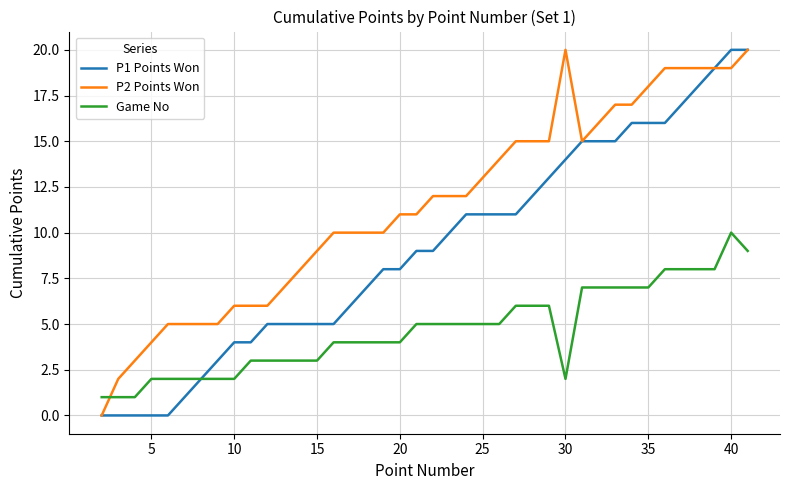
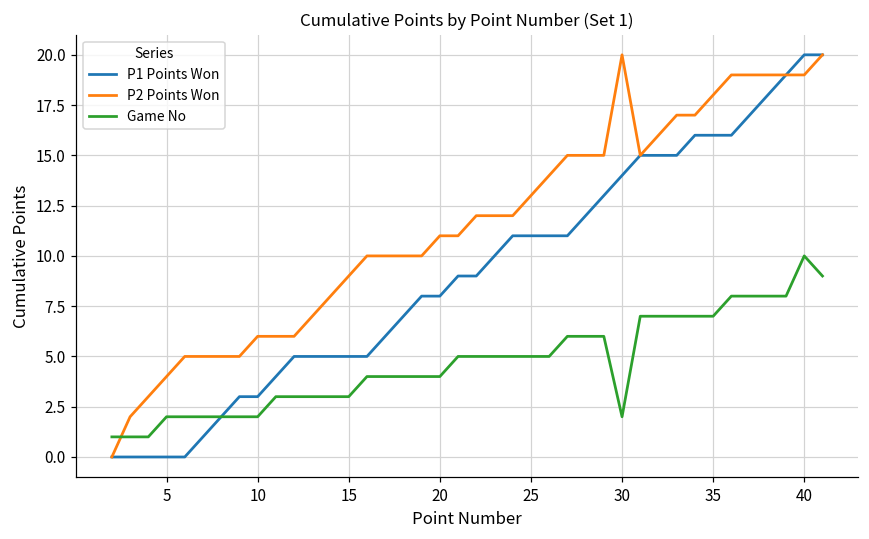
  {
    "P1 Points Won": {
      "5": 0,
-     "10": 4,
+     "10": 3,
      "15": 5,
      "20": 8,
      "25": 11,
      "30": 14,
      "35": 16,
      "40": 20
    },
    "P2 Points Won": {
      "5": 4,
      "10": 6,
      "15": 9,
      "20": 11,
      "25": 13,
      "30": 20,
      "35": 18,
      "40": 19
    },
    "Game No": {
      "5": 2,
      "10": 2,
      "15": 3,
      "20": 4,
      "25": 5,
      "30": 2,
      "35": 7,
      "40": 10
    }
  }
